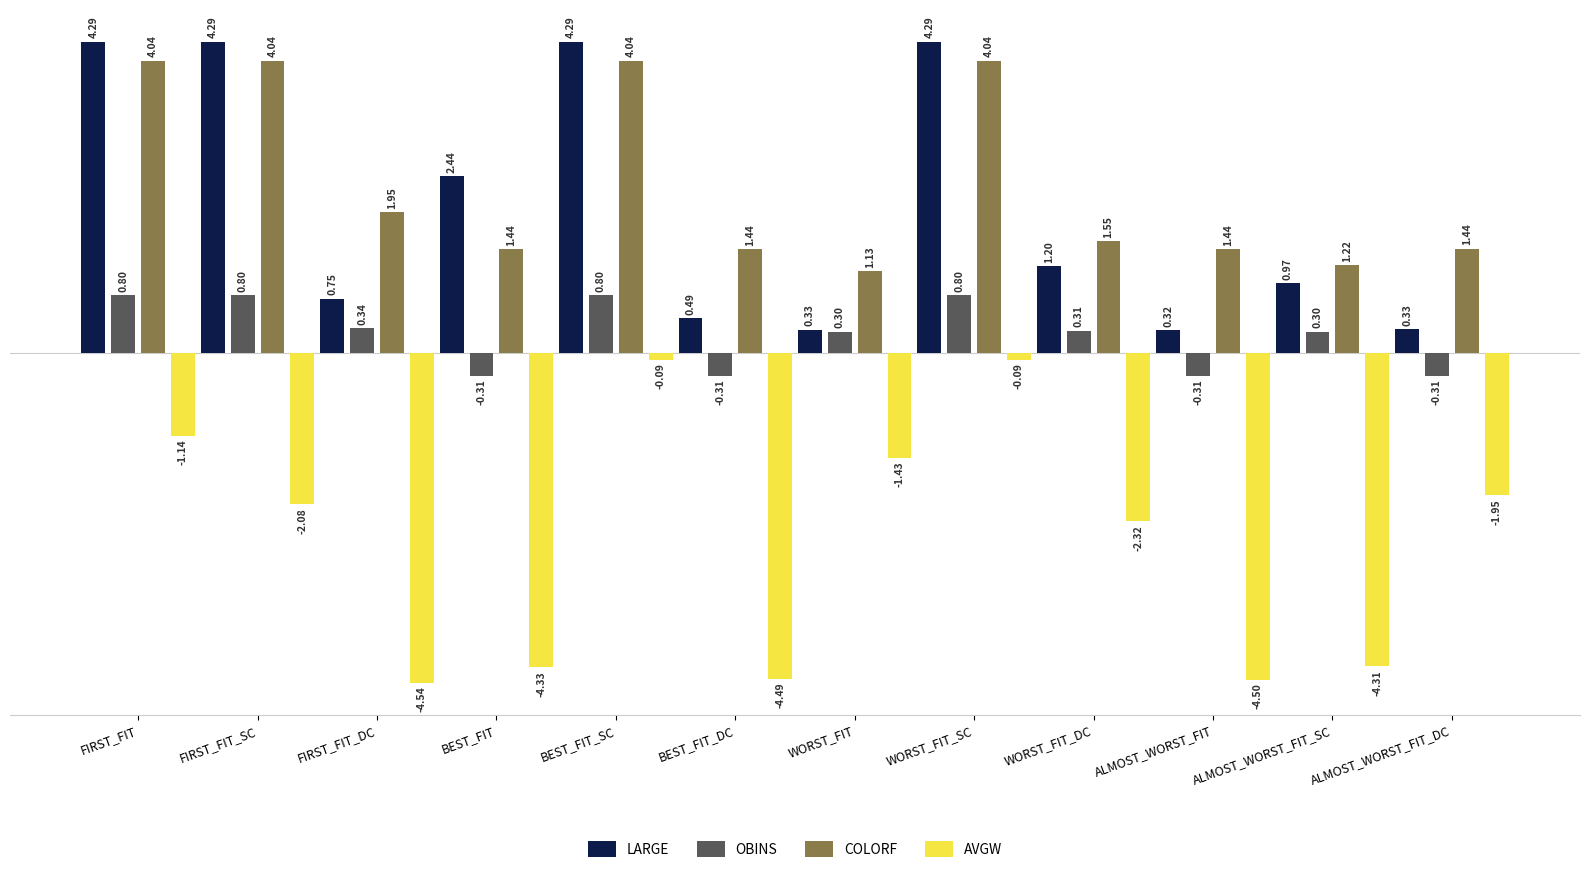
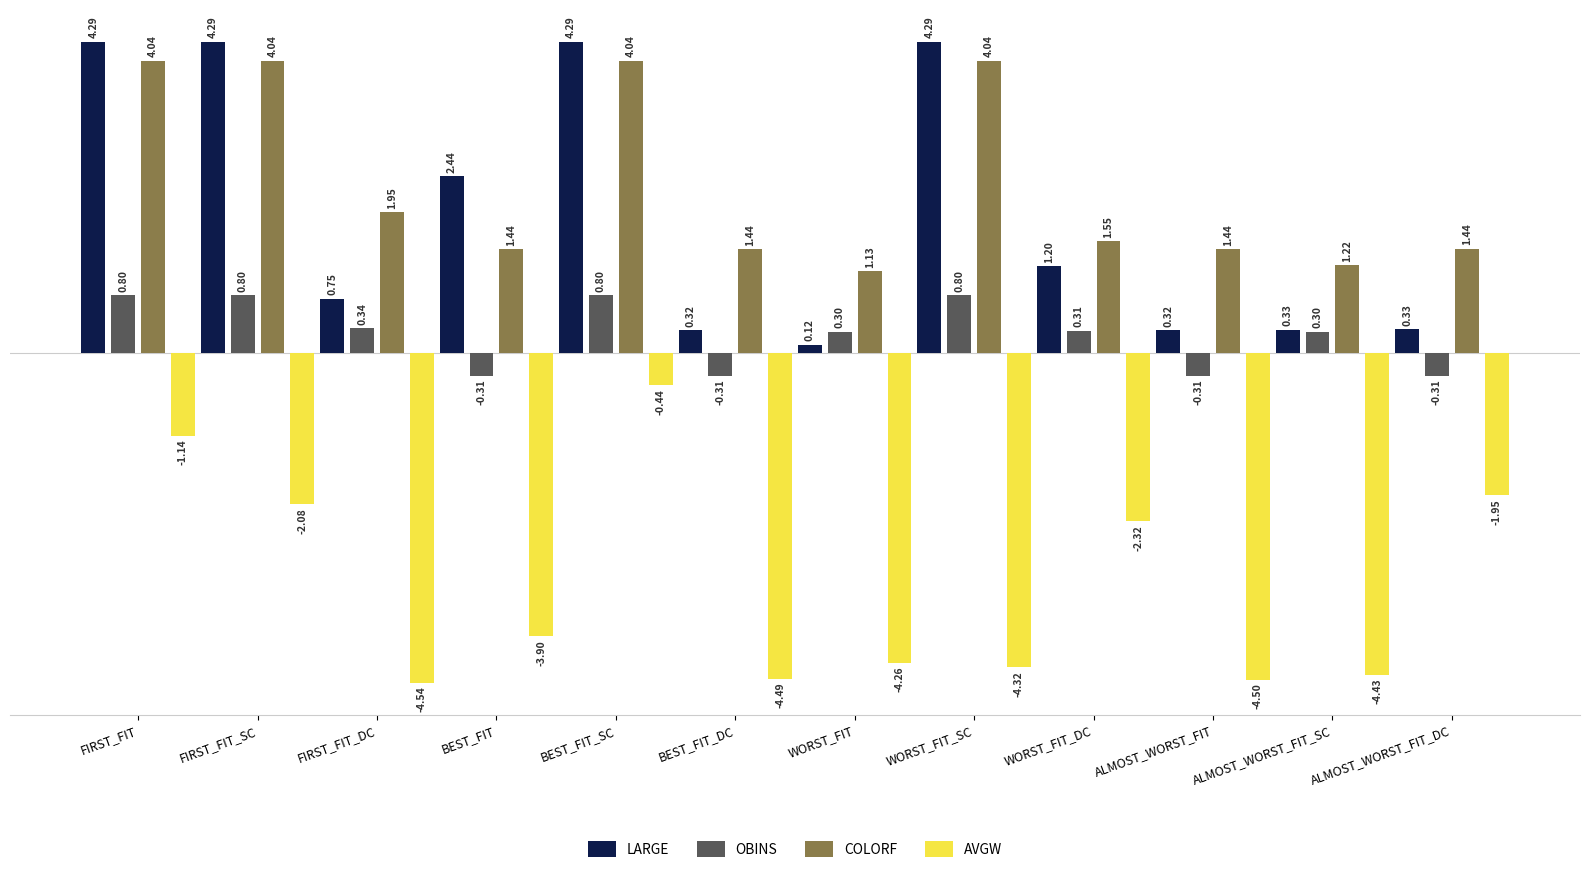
  {
    "LARGE": {
      "FIRST_FIT": 4.29,
      "FIRST_FIT_SC": 4.29,
      "FIRST_FIT_DC": 0.75,
      "BEST_FIT": 2.44,
      "BEST_FIT_SC": 4.29,
-     "BEST_FIT_DC": 0.49,
-     "WORST_FIT": 0.33,
+     "BEST_FIT_DC": 0.32,
+     "WORST_FIT": 0.12,
      "WORST_FIT_SC": 4.29,
      "WORST_FIT_DC": 1.20,
      "ALMOST_WORST_FIT": 0.32,
-     "ALMOST_WORST_FIT_SC": 0.97,
+     "ALMOST_WORST_FIT_SC": 0.33,
      "ALMOST_WORST_FIT_DC": 0.33
    },
    "OBINS": {
      "FIRST_FIT": 0.80,
      "FIRST_FIT_SC": 0.80,
      "FIRST_FIT_DC": 0.34,
      "BEST_FIT": -0.31,
      "BEST_FIT_SC": 0.80,
      "BEST_FIT_DC": -0.31,
      "WORST_FIT": 0.30,
      "WORST_FIT_SC": 0.80,
      "WORST_FIT_DC": 0.31,
      "ALMOST_WORST_FIT": -0.31,
      "ALMOST_WORST_FIT_SC": 0.30,
      "ALMOST_WORST_FIT_DC": -0.31
    },
    "COLORF": {
      "FIRST_FIT": 4.04,
      "FIRST_FIT_SC": 4.04,
      "FIRST_FIT_DC": 1.95,
      "BEST_FIT": 1.44,
      "BEST_FIT_SC": 4.04,
      "BEST_FIT_DC": 1.44,
      "WORST_FIT": 1.13,
      "WORST_FIT_SC": 4.04,
      "WORST_FIT_DC": 1.55,
      "ALMOST_WORST_FIT": 1.44,
      "ALMOST_WORST_FIT_SC": 1.22,
      "ALMOST_WORST_FIT_DC": 1.44
    },
    "AVGW": {
      "FIRST_FIT": -1.14,
      "FIRST_FIT_SC": -2.08,
      "FIRST_FIT_DC": -4.54,
-     "BEST_FIT": -4.33,
-     "BEST_FIT_SC": -0.09,
+     "BEST_FIT": -3.90,
+     "BEST_FIT_SC": -0.44,
      "BEST_FIT_DC": -4.49,
-     "WORST_FIT": -1.43,
-     "WORST_FIT_SC": -0.09,
+     "WORST_FIT": -4.26,
+     "WORST_FIT_SC": -4.32,
      "WORST_FIT_DC": -2.32,
      "ALMOST_WORST_FIT": -4.50,
-     "ALMOST_WORST_FIT_SC": -4.31,
+     "ALMOST_WORST_FIT_SC": -4.43,
      "ALMOST_WORST_FIT_DC": -1.95
    }
  }
